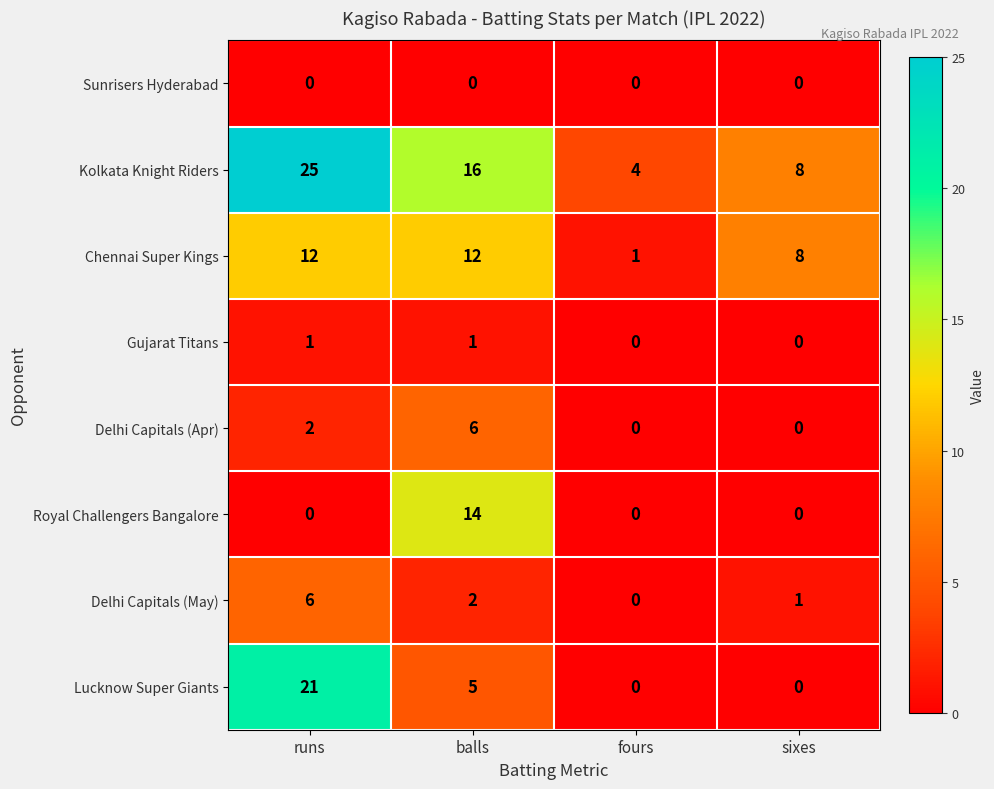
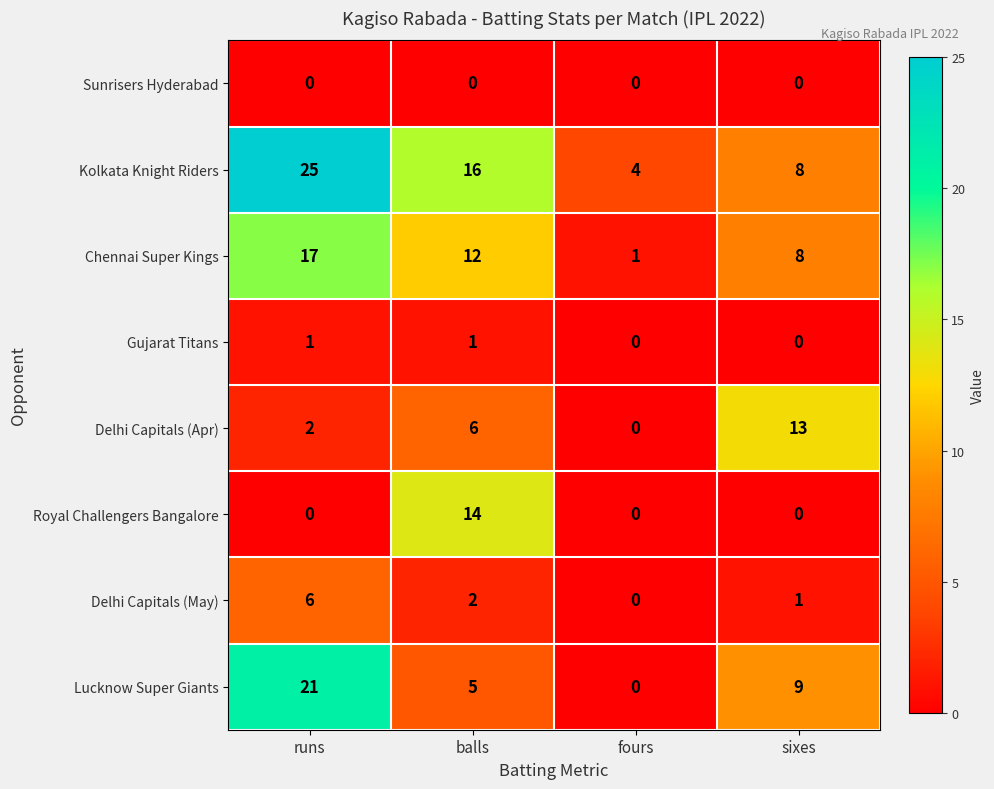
  {
    "Sunrisers Hyderabad": {
      "runs": 0,
      "balls": 0,
      "fours": 0,
      "sixes": 0
    },
    "Kolkata Knight Riders": {
      "runs": 25,
      "balls": 16,
      "fours": 4,
      "sixes": 8
    },
    "Chennai Super Kings": {
-     "runs": 12,
+     "runs": 17,
      "balls": 12,
      "fours": 1,
      "sixes": 8
    },
    "Gujarat Titans": {
      "runs": 1,
      "balls": 1,
      "fours": 0,
      "sixes": 0
    },
    "Delhi Capitals (Apr)": {
      "runs": 2,
      "balls": 6,
      "fours": 0,
-     "sixes": 0
+     "sixes": 13
    },
    "Royal Challengers Bangalore": {
      "runs": 0,
      "balls": 14,
      "fours": 0,
      "sixes": 0
    },
    "Delhi Capitals (May)": {
      "runs": 6,
      "balls": 2,
      "fours": 0,
      "sixes": 1
    },
    "Lucknow Super Giants": {
      "runs": 21,
      "balls": 5,
      "fours": 0,
-     "sixes": 0
+     "sixes": 9
    }
  }
